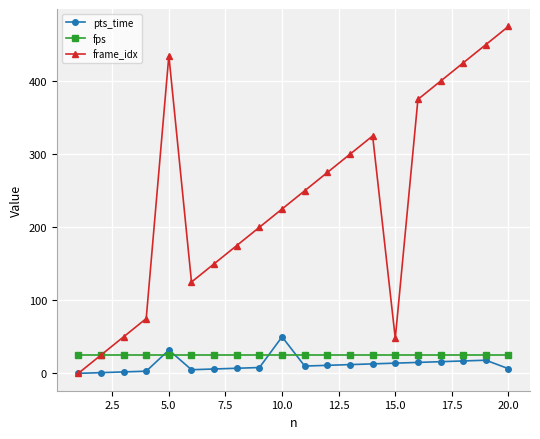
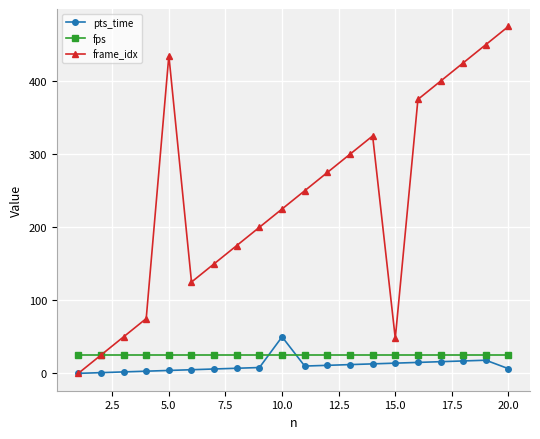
  {
    "pts_time": {
-     "5.0": 30,
+     "5.0": 0,
      "10.0": 50,
      "15.0": 10,
      "20.0": 10
    },
    "fps": {
      "5.0": 30,
      "10.0": 30,
      "15.0": 30,
      "20.0": 30
    },
    "frame_idx": {
      "5.0": 440,
      "10.0": 230,
      "15.0": 50,
      "20.0": 480
    }
  }
